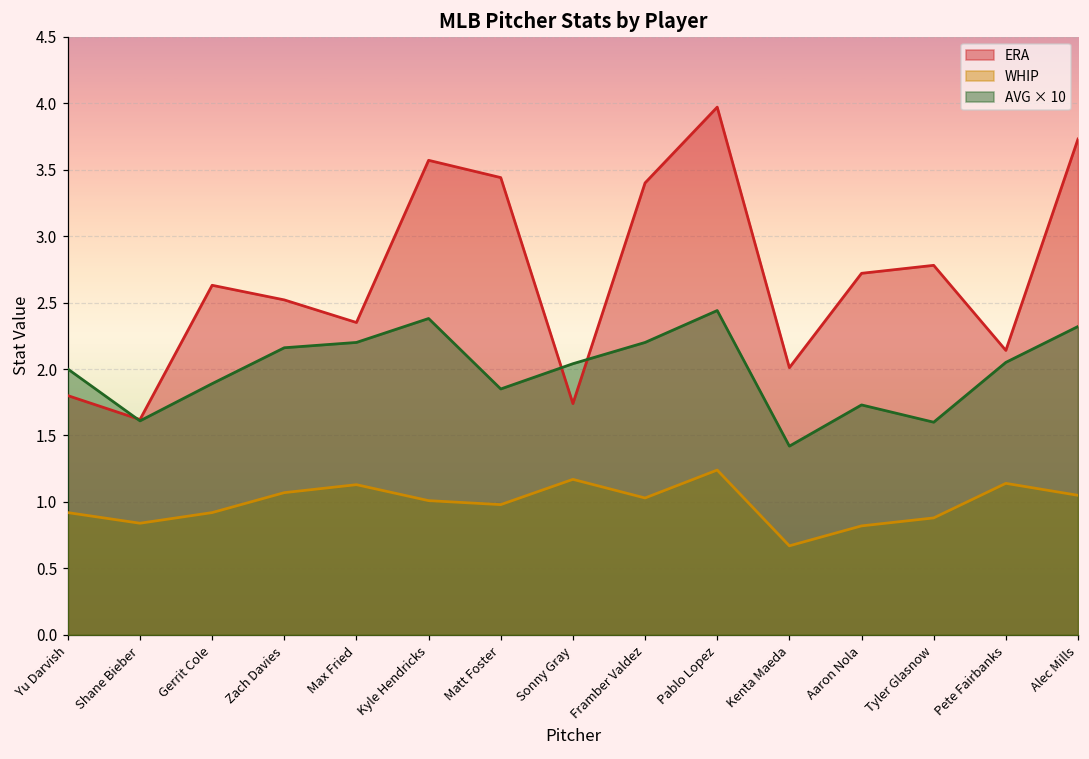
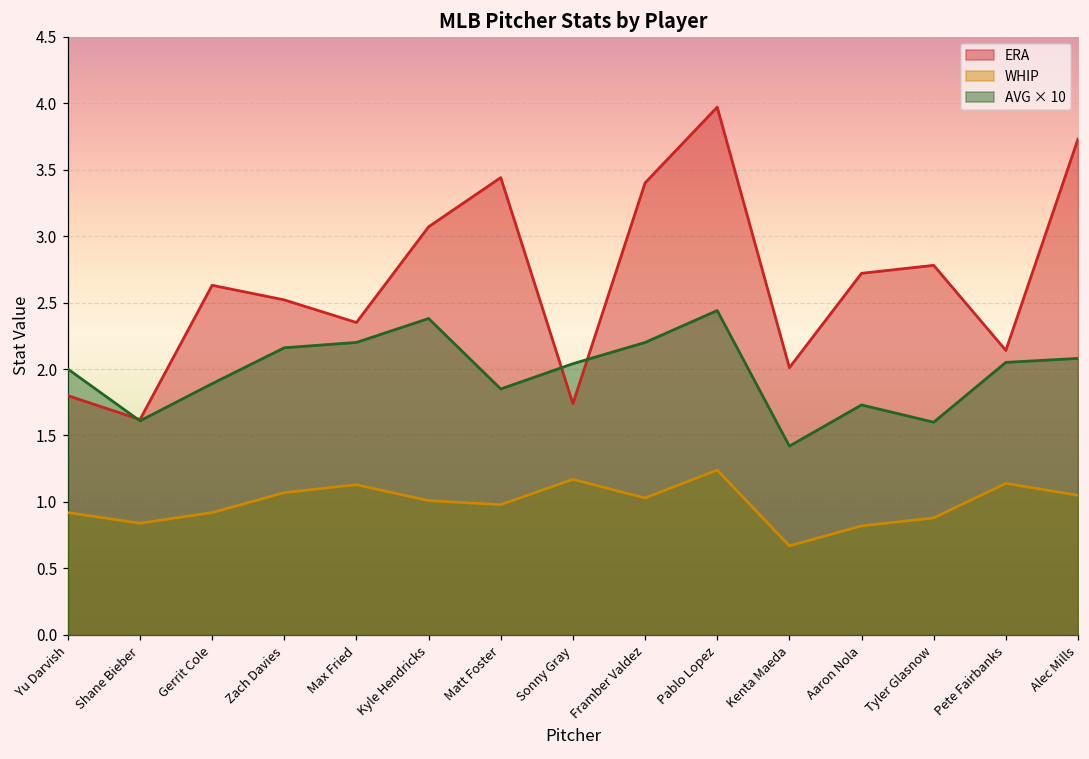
  {
    "ERA": {
      "Yu Darvish": 1.80,
      "Gerrit Cole": 2.63,
      "Zach Davies": 2.52,
      "Max Fried": 2.35,
-     "Kyle Hendricks": 3.57,
+     "Kyle Hendricks": 3.07,
      "Matt Foster": 3.44,
      "Sonny Gray": 1.74,
      "Framber Valdez": 3.40,
      "Pablo Lopez": 3.97,
      "Kenta Maeda": 2.01,
      "Aaron Nola": 2.72,
      "Tyler Glasnow": 2.78,
      "Pete Fairbanks": 2.14,
      "Alec Mills": 3.73
    },
    "WHIP": {
      "Yu Darvish": 0.92,
      "Shane Bieber": 0.84,
      "Gerrit Cole": 0.92,
      "Zach Davies": 1.07,
      "Max Fried": 1.13,
      "Kyle Hendricks": 1.01,
      "Matt Foster": 0.98,
      "Sonny Gray": 1.17,
      "Framber Valdez": 1.03,
      "Pablo Lopez": 1.24,
      "Kenta Maeda": 0.67,
      "Aaron Nola": 0.82,
      "Tyler Glasnow": 0.88,
      "Pete Fairbanks": 1.14,
      "Alec Mills": 1.05
    },
    "AVG × 10": {
      "Yu Darvish": 2.00,
      "Gerrit Cole": 1.89,
      "Zach Davies": 2.16,
      "Max Fried": 2.20,
      "Kyle Hendricks": 2.38,
      "Matt Foster": 1.85,
      "Sonny Gray": 2.04,
      "Framber Valdez": 2.20,
      "Pablo Lopez": 2.44,
      "Kenta Maeda": 1.42,
      "Aaron Nola": 1.73,
      "Tyler Glasnow": 1.60,
      "Pete Fairbanks": 2.05,
-     "Alec Mills": 2.32
+     "Alec Mills": 2.08
    }
  }
